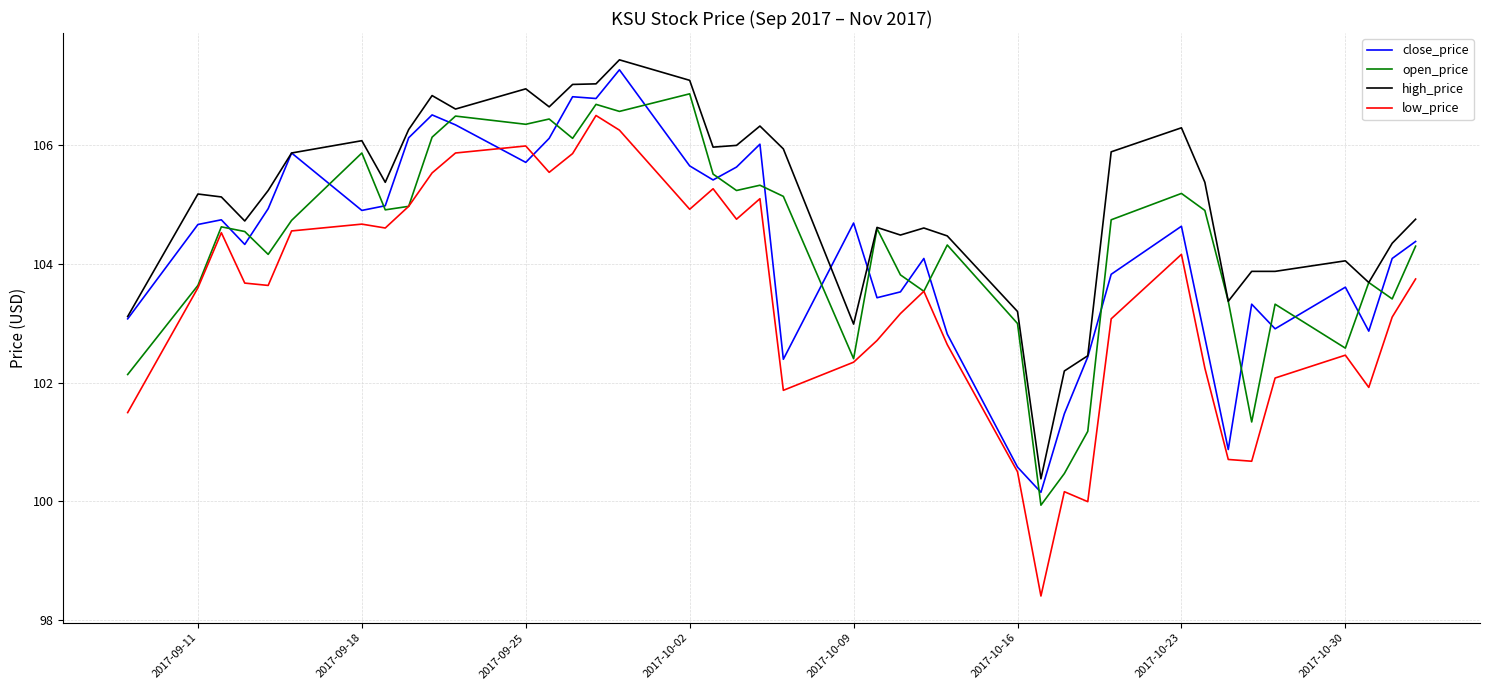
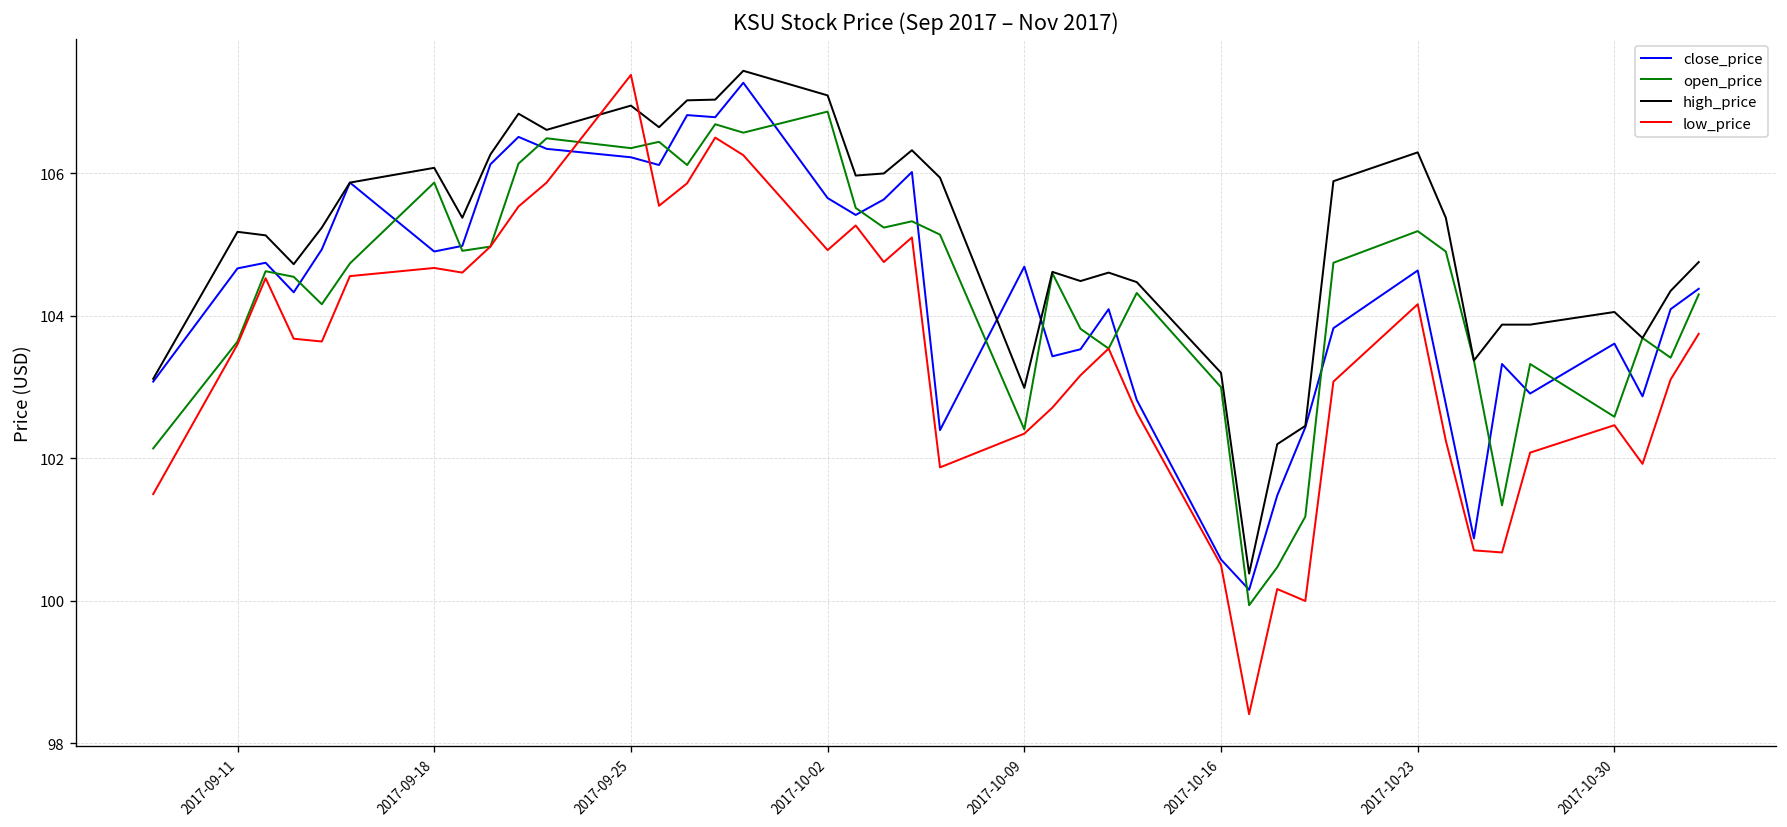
  {
    "close_price": {
      "2017-09-11": 104.7,
      "2017-09-18": 104.9,
-     "2017-09-25": 105.7,
+     "2017-09-25": 106.2,
      "2017-10-02": 105.7,
      "2017-10-09": 104.7,
      "2017-10-16": 100.6,
      "2017-10-23": 104.6,
      "2017-10-30": 103.6
    },
    "open_price": {
      "2017-09-18": 105.9,
      "2017-09-25": 106.4,
      "2017-10-02": 106.9,
      "2017-10-09": 102.4,
      "2017-10-16": 103.0,
      "2017-10-23": 105.2,
      "2017-10-30": 102.6
    },
    "high_price": {
      "2017-09-11": 105.2,
      "2017-09-18": 106.1,
      "2017-09-25": 106.9,
      "2017-10-02": 107.1,
      "2017-10-09": 103.0,
      "2017-10-16": 103.2,
      "2017-10-23": 106.3,
      "2017-10-30": 104.1
    },
    "low_price": {
      "2017-09-18": 104.7,
-     "2017-09-25": 106.0,
+     "2017-09-25": 107.4,
      "2017-10-02": 104.9,
      "2017-10-09": 102.3,
      "2017-10-16": 100.5,
      "2017-10-23": 104.2,
      "2017-10-30": 102.5
    }
  }
